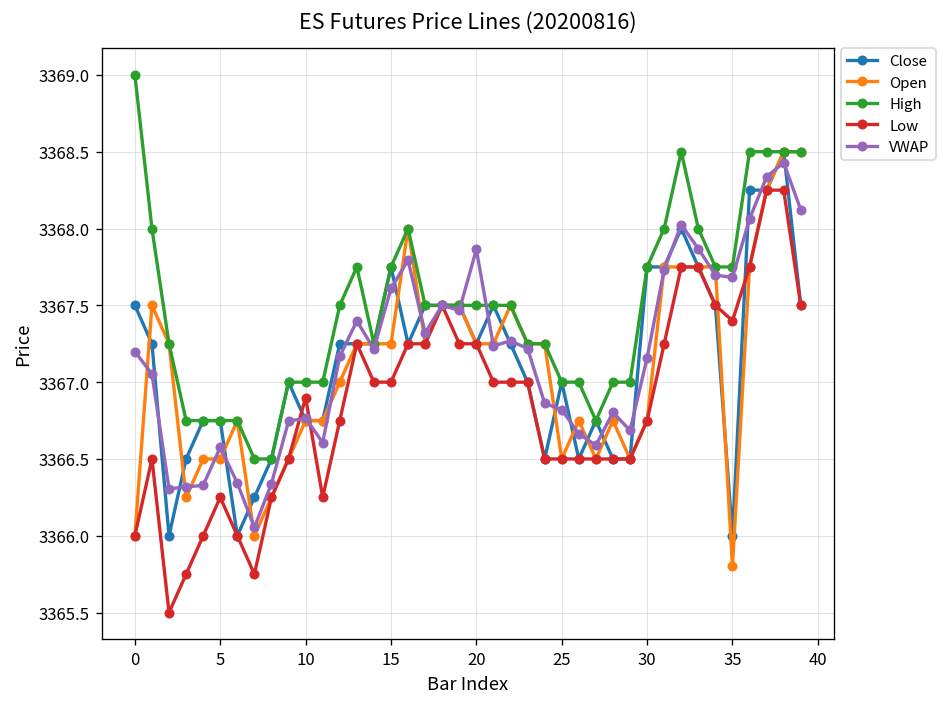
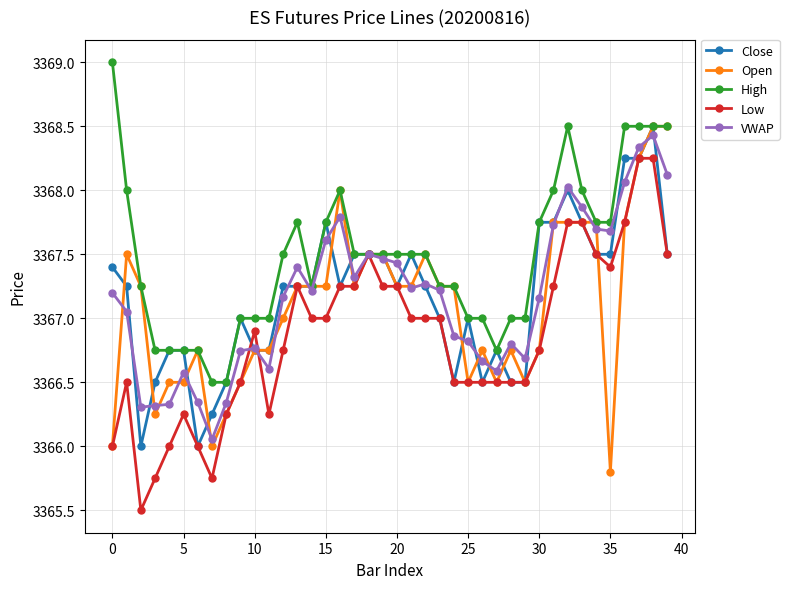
  {
    "Close": {
-     "0": 3367.5,
-     "35": 3366.0
+     "0": 3367.4,
+     "35": 3367.5
    },
    "Open": {
      "5": 3366.50,
      "15": 3367.25,
      "35": 3365.80
    },
    "High": {
      "0": 3369.00,
      "10": 3367.00,
      "20": 3367.50,
      "35": 3367.75
    },
    "Low": {
      "5": 3366.25,
      "10": 3366.90,
      "15": 3367.00,
      "35": 3367.40
    },
    "VWAP": {
      "0": 3367.20,
      "5": 3366.58,
      "15": 3367.61,
-     "20": 3367.86,
+     "20": 3367.43,
      "25": 3366.82,
      "30": 3367.16,
      "35": 3367.68
    }
  }
